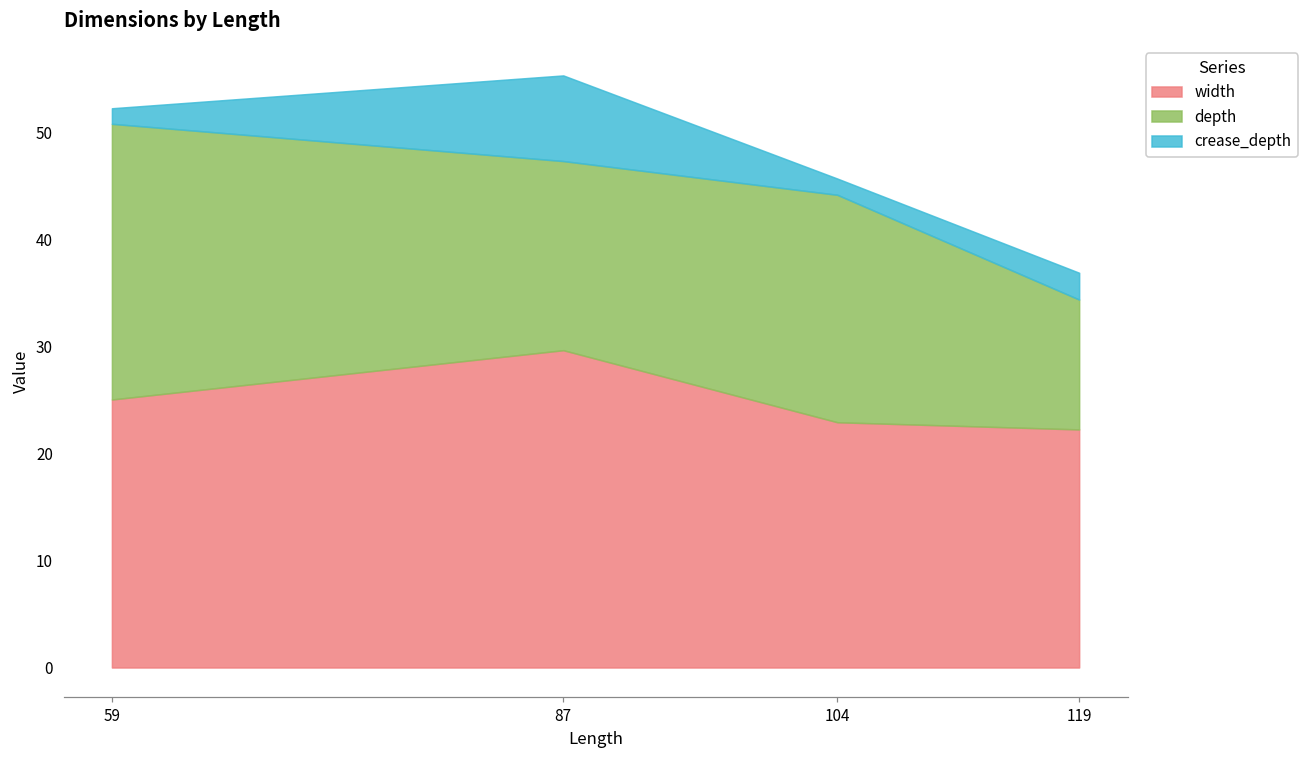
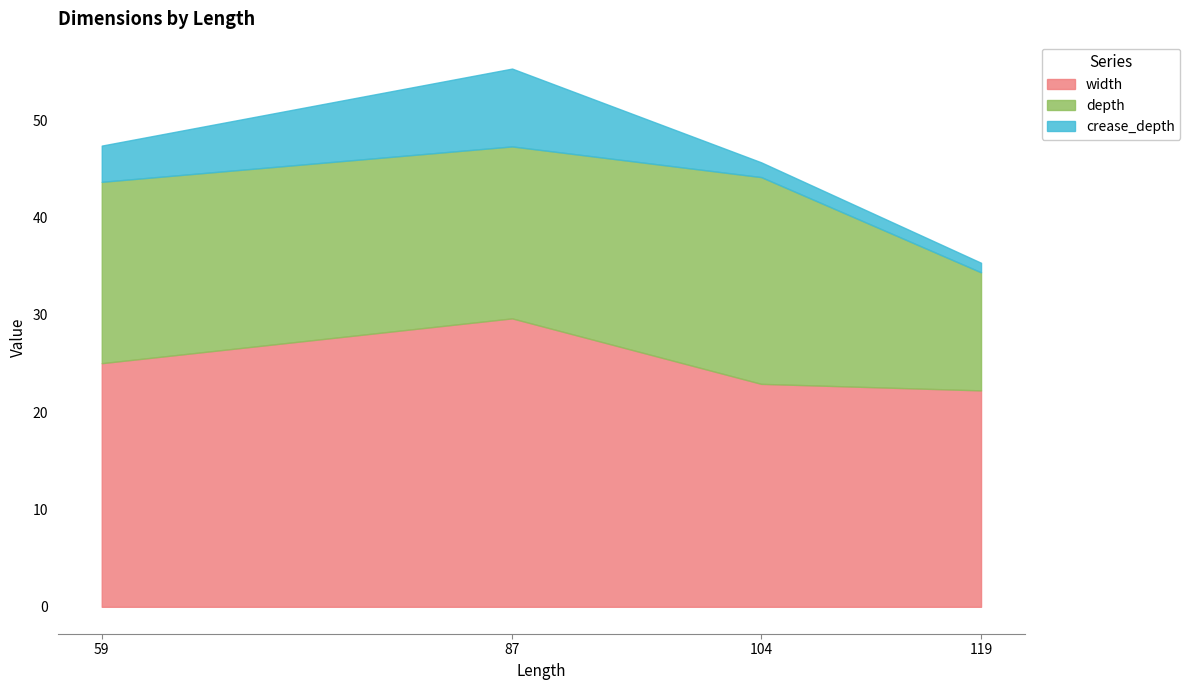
  {
    "width": {
      "59": 25,
      "87": 30,
      "104": 23,
      "119": 22
    },
    "depth": {
-     "59": 26,
+     "59": 19,
      "87": 18,
      "104": 21,
      "119": 12
    },
    "crease_depth": {
-     "59": 1,
+     "59": 4,
      "87": 8,
      "104": 2,
-     "119": 3
+     "119": 1
    }
  }
